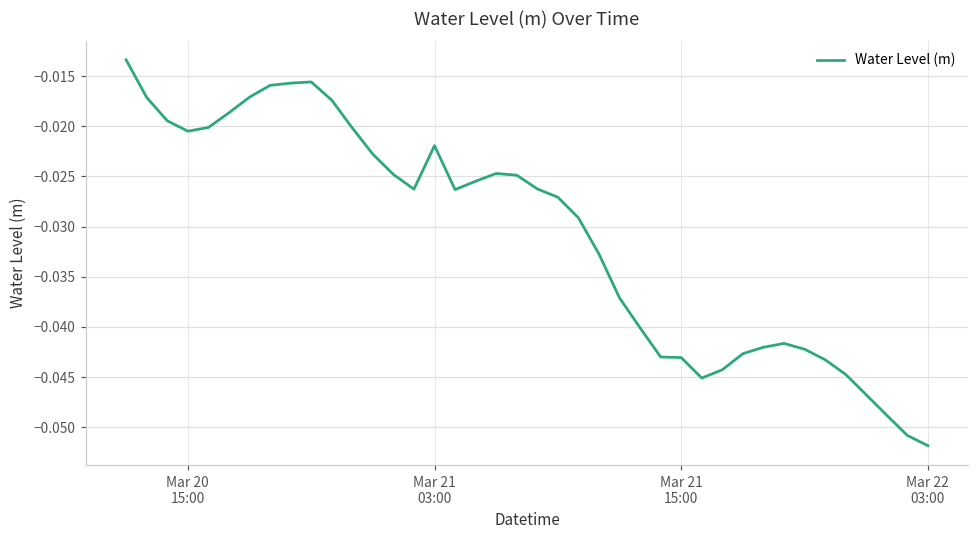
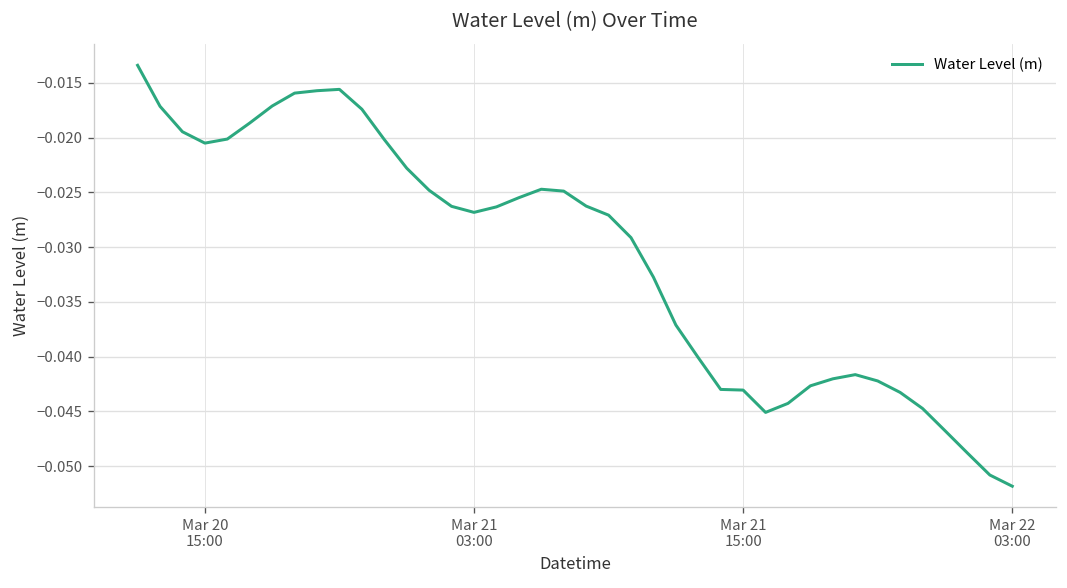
  {
    "Mar 20 15:00": -0.020,
-   "Mar 21 03:00": -0.022,
+   "Mar 21 03:00": -0.027,
    "Mar 21 15:00": -0.043,
    "Mar 22 03:00": -0.052
  }
